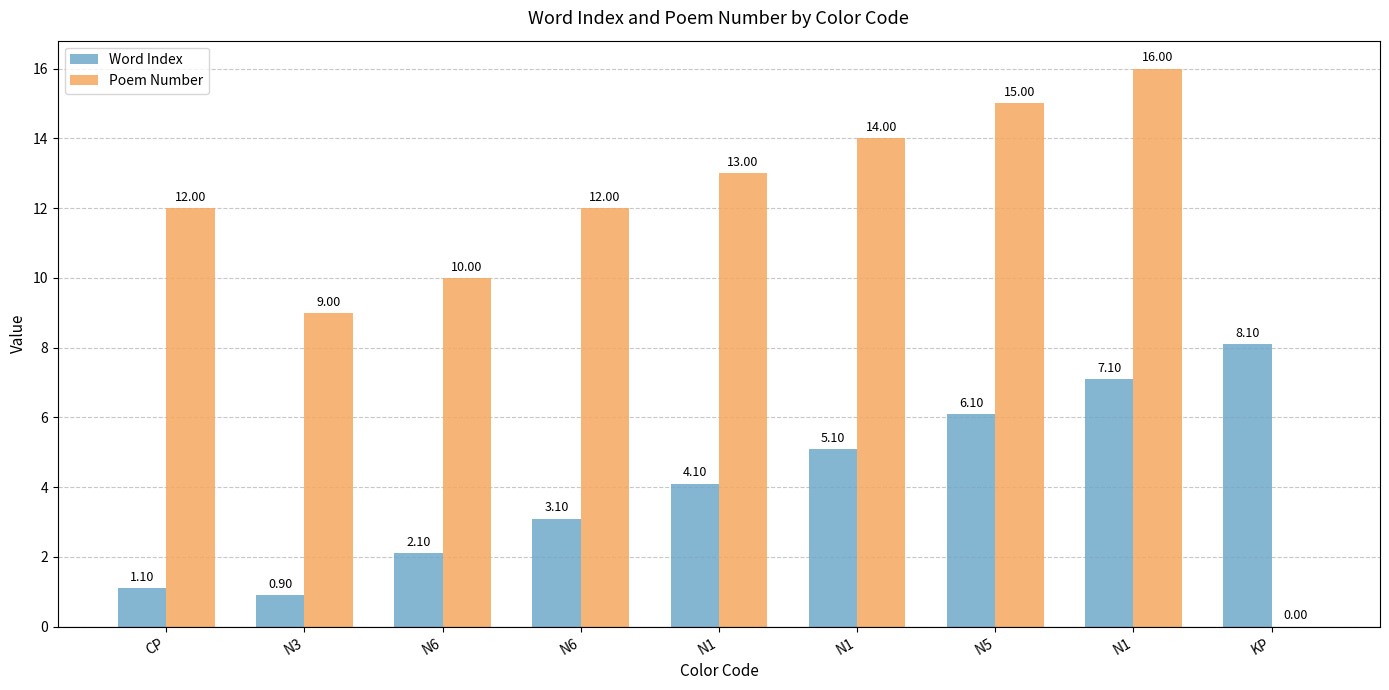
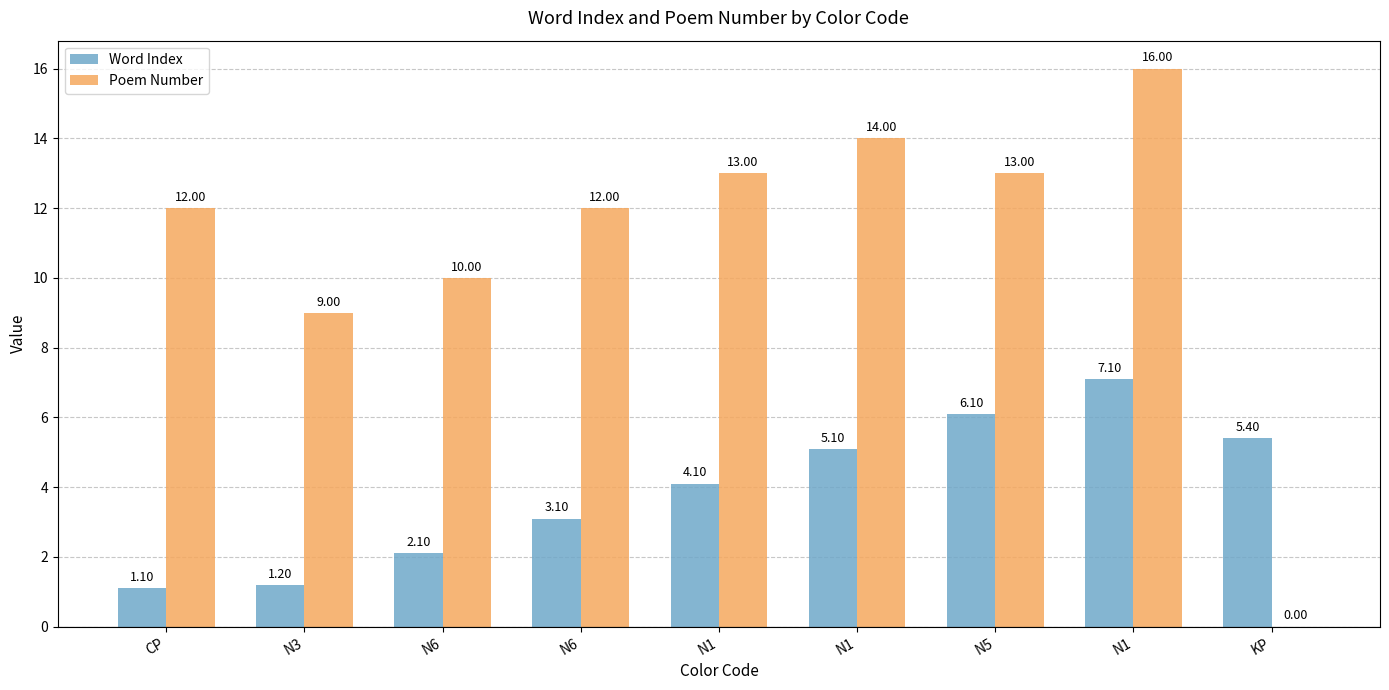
  {
    "Word Index": {
      "CP": 1.10,
-     "N3": 0.90,
+     "N3": 1.20,
      "N5": 6.10,
-     "KP": 8.10
+     "KP": 5.40
    },
    "Poem Number": {
      "CP": 12.00,
      "N3": 9.00,
-     "N5": 15.00,
+     "N5": 13.00,
      "KP": 0.00
    }
  }
